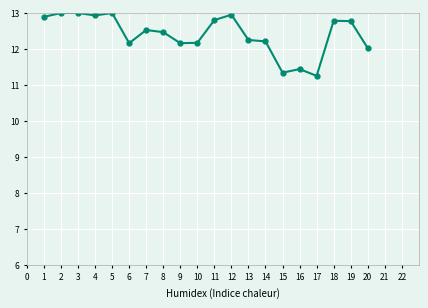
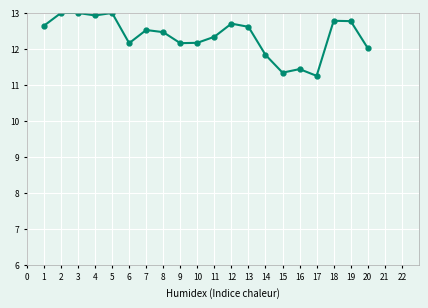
  {
-   "1": 12.9,
+   "1": 12.6,
    "2": 13.0,
    "3": 13.0,
    "4": 12.9,
    "5": 13.0,
    "6": 12.2,
    "7": 12.5,
    "8": 12.5,
    "9": 12.2,
    "10": 12.2,
-   "11": 12.8,
-   "12": 12.9,
-   "13": 12.2,
-   "14": 12.2,
+   "11": 12.3,
+   "12": 12.7,
+   "13": 12.6,
+   "14": 11.8,
    "15": 11.3,
    "16": 11.4,
    "17": 11.2,
    "18": 12.8,
    "19": 12.8,
    "20": 12.0
  }
